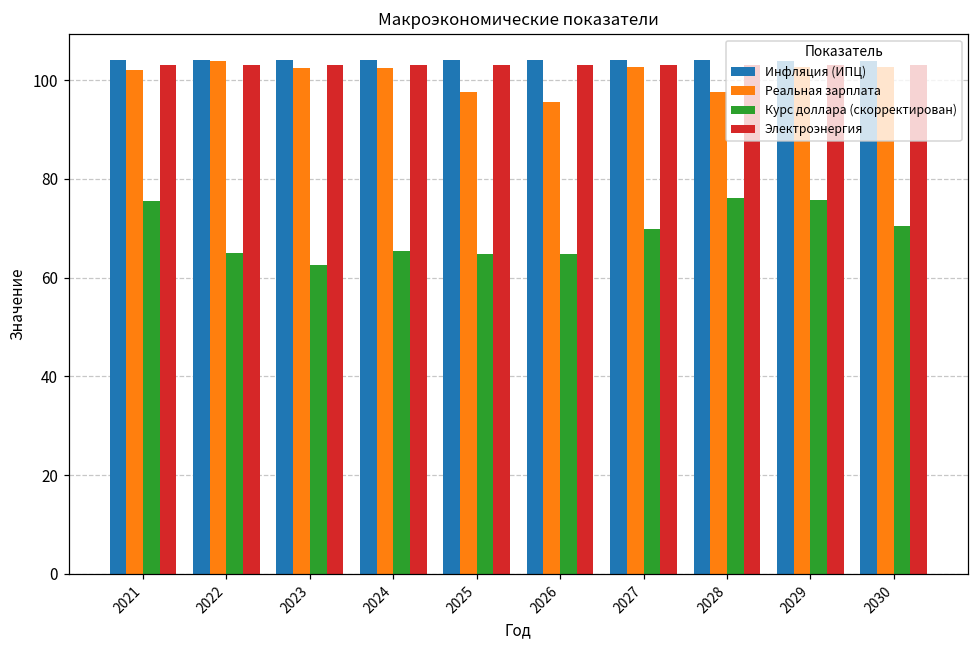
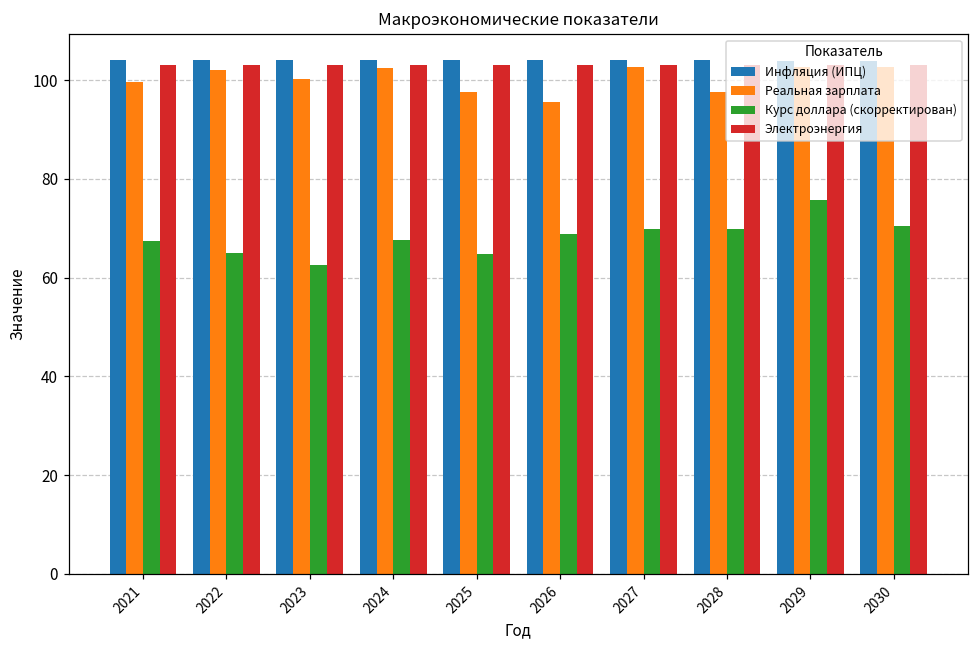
  {
    "Инфляция (ИПЦ)": {
      "2021": 104,
      "2022": 104,
      "2023": 104,
      "2024": 104,
      "2025": 104,
      "2026": 104,
      "2027": 104,
      "2028": 104
    },
    "Реальная зарплата": {
-     "2021": 102,
-     "2022": 104,
-     "2023": 102,
+     "2021": 100,
+     "2022": 102,
+     "2023": 100,
      "2024": 102,
      "2025": 98,
      "2026": 96,
      "2027": 103,
      "2028": 98
    },
    "Курс доллара (скорректирован)": {
-     "2021": 76,
+     "2021": 67,
      "2022": 65,
      "2023": 63,
-     "2024": 65,
+     "2024": 68,
      "2025": 65,
-     "2026": 65,
+     "2026": 69,
      "2027": 70,
-     "2028": 76,
+     "2028": 70,
      "2029": 76,
      "2030": 70
    },
    "Электроэнергия": {
      "2021": 103,
      "2022": 103,
      "2023": 103,
      "2024": 103,
      "2025": 103,
      "2026": 103,
      "2027": 103
    }
  }
